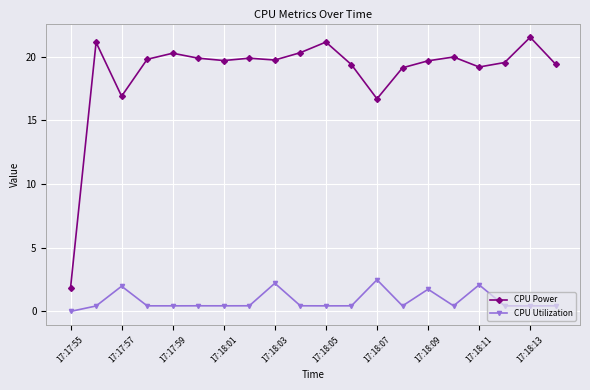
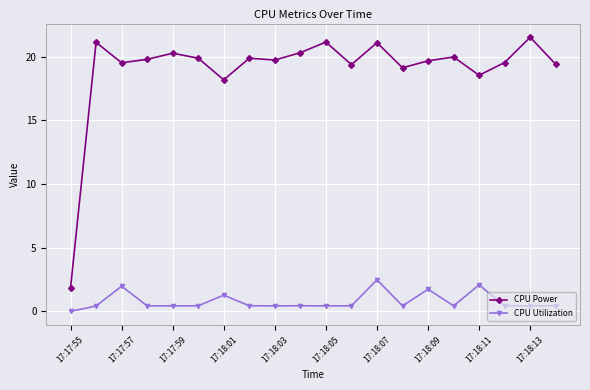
  {
    "CPU Power": {
      "17:17:55": 1.9,
-     "17:17:57": 16.9,
+     "17:17:57": 19.5,
      "17:17:59": 20.3,
-     "17:18:01": 19.7,
+     "17:18:01": 18.2,
      "17:18:03": 19.7,
      "17:18:05": 21.1,
-     "17:18:07": 16.7,
+     "17:18:07": 21.1,
      "17:18:09": 19.7,
-     "17:18:11": 19.2,
+     "17:18:11": 18.5,
      "17:18:13": 21.5
    },
    "CPU Utilization": {
      "17:17:55": 0.0,
      "17:17:57": 2.0,
      "17:17:59": 0.4,
-     "17:18:01": 0.4,
-     "17:18:03": 2.2,
+     "17:18:01": 1.3,
+     "17:18:03": 0.4,
      "17:18:05": 0.4,
      "17:18:07": 2.5,
      "17:18:09": 1.7,
      "17:18:11": 2.1
    }
  }
